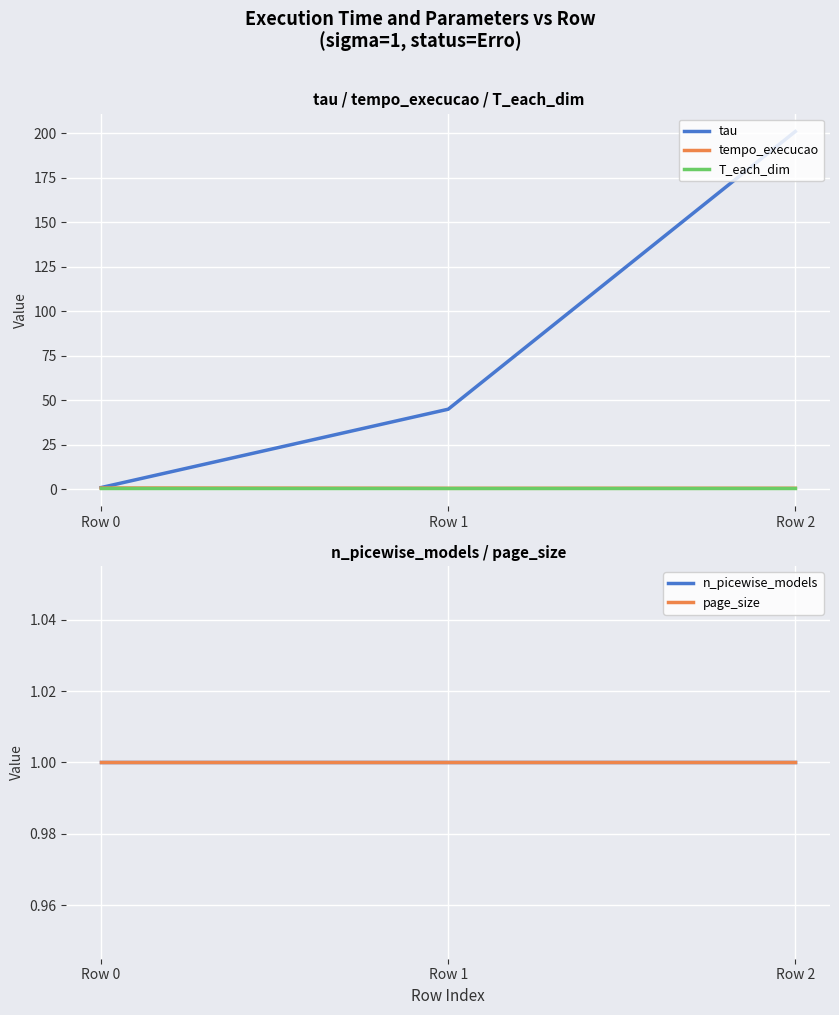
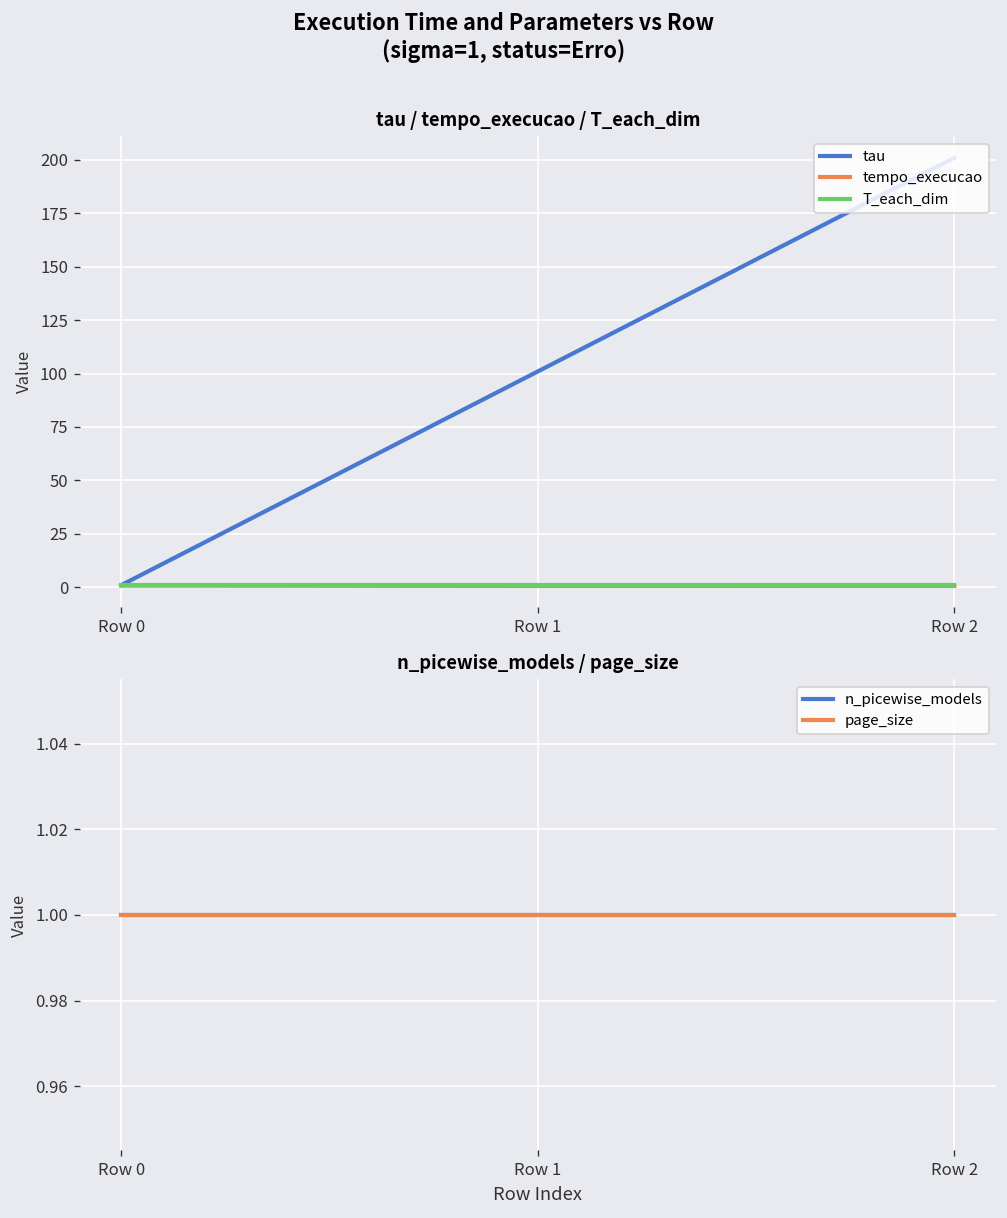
  {
    "tau / tempo_execucao / T_each_dim": {
      "tau": {
-       "Row 1": 45
+       "Row 1": 101
      },
      "T_each_dim": {
        "Row 1": 1,
        "Row 2": 1
      }
    },
    "n_picewise_models / page_size": {
      "Row 0": 1.000,
      "Row 1": 1.000,
      "Row 2": 1.000
    }
  }
